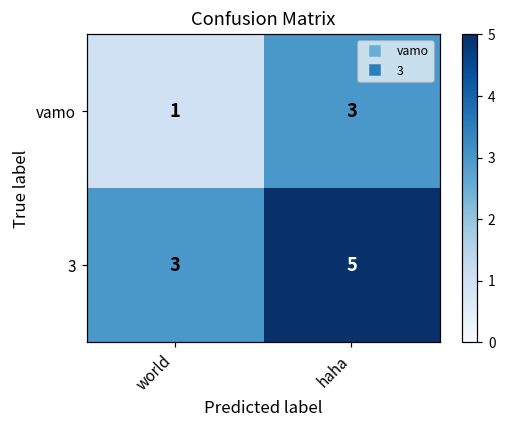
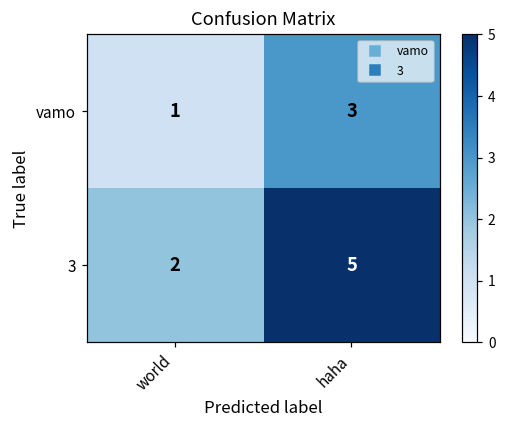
  {
    "vamo": {
      "world": 1,
      "haha": 3
    },
    "3": {
-     "world": 3,
+     "world": 2,
      "haha": 5
    }
  }
